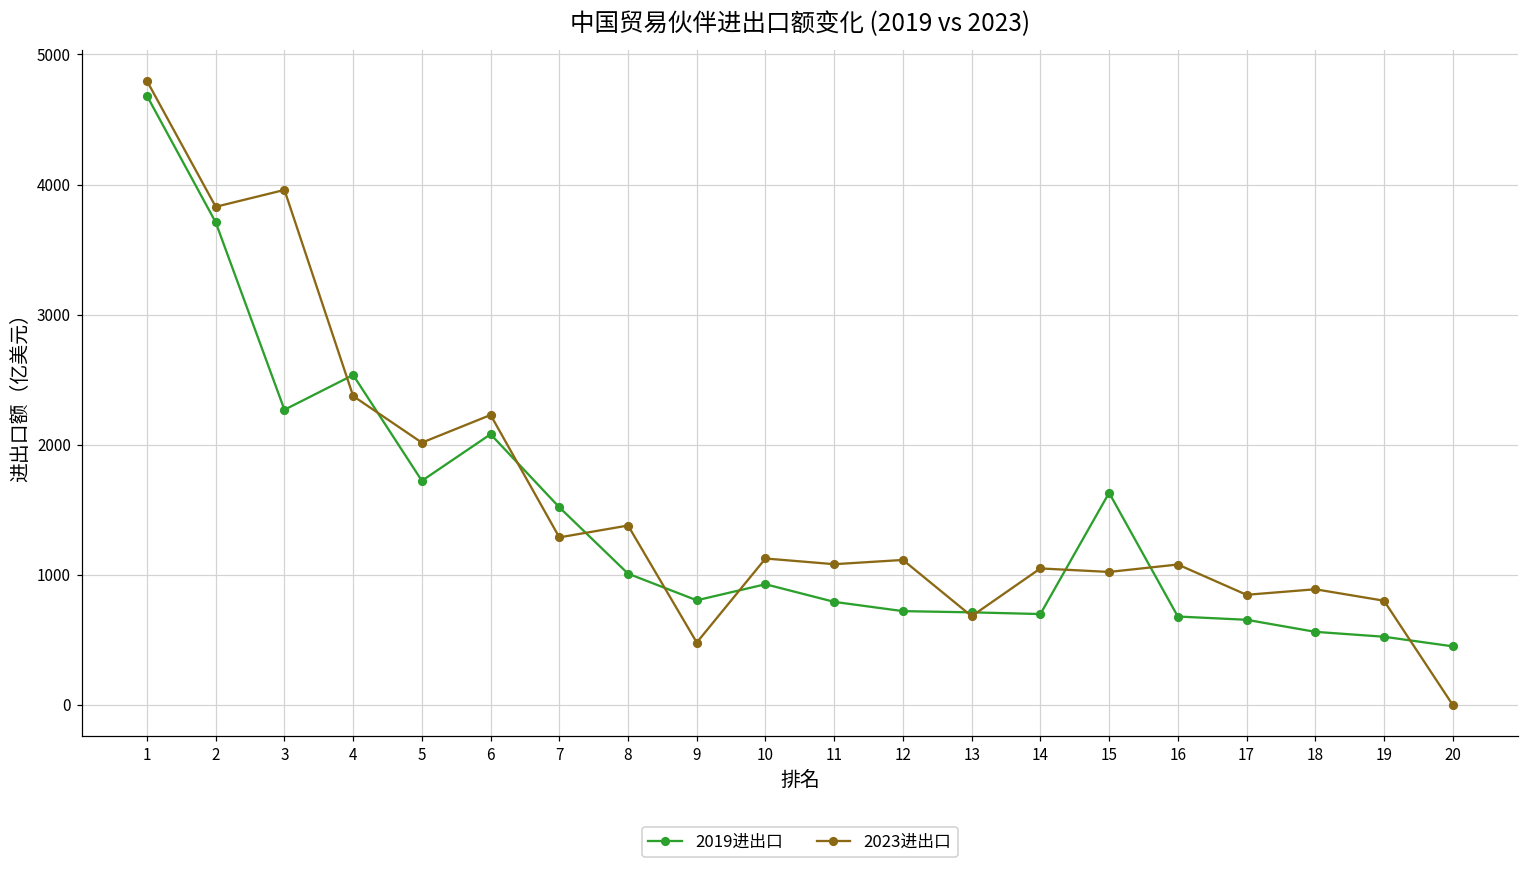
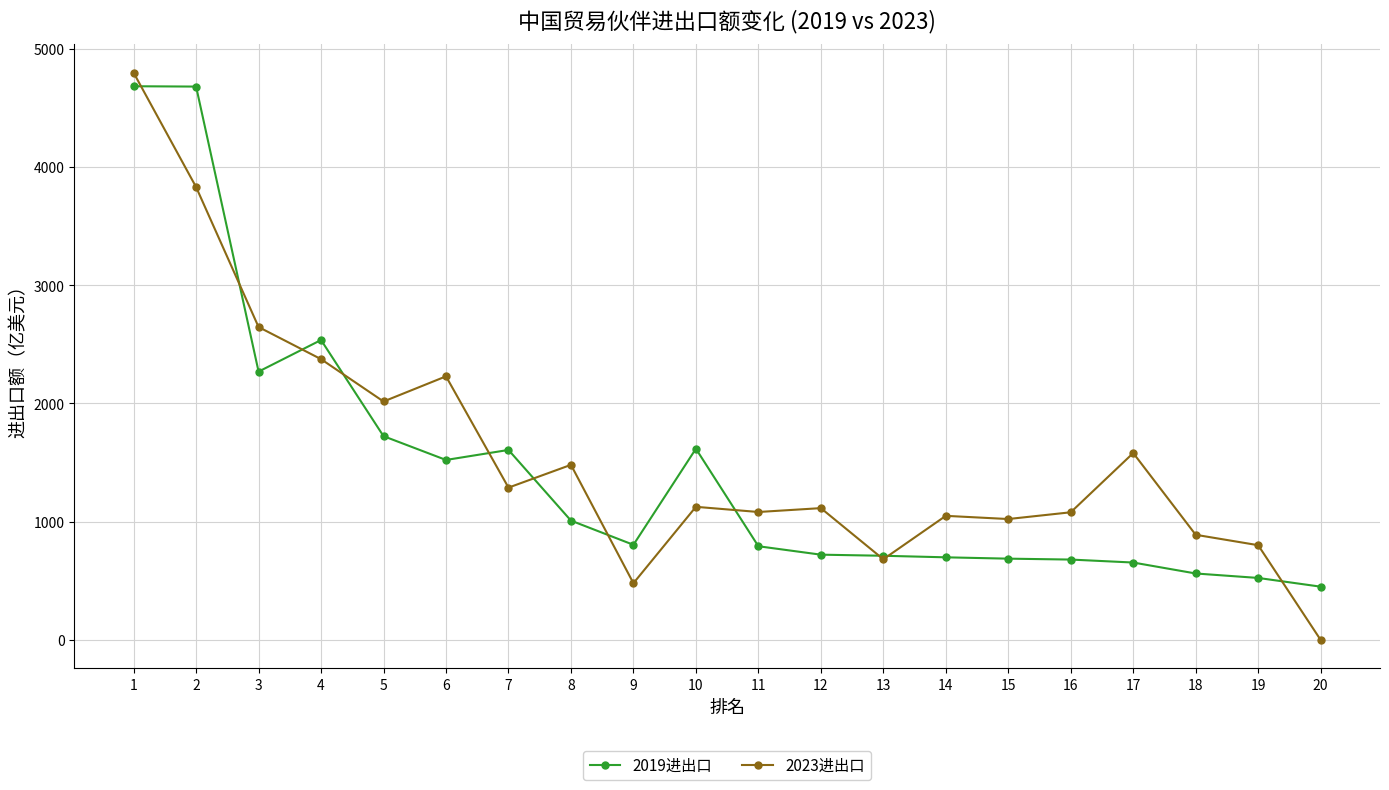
  {
    "2019进出口": {
      "1": 4680,
-     "2": 3710,
+     "2": 4680,
      "3": 2270,
      "4": 2540,
      "5": 1720,
-     "6": 2080,
-     "7": 1520,
+     "6": 1520,
+     "7": 1610,
      "8": 1010,
      "9": 800,
-     "10": 930,
+     "10": 1620,
      "11": 790,
      "12": 720,
      "13": 710,
      "14": 700,
-     "15": 1630,
+     "15": 690,
      "16": 680,
      "17": 650,
      "18": 560,
      "19": 520,
      "20": 450
    },
    "2023进出口": {
      "1": 4800,
      "2": 3830,
-     "3": 3960,
+     "3": 2650,
      "4": 2370,
      "5": 2020,
      "6": 2230,
      "7": 1290,
-     "8": 1380,
+     "8": 1480,
      "9": 480,
      "10": 1130,
      "11": 1080,
      "12": 1110,
      "13": 680,
      "14": 1050,
      "15": 1020,
      "16": 1080,
-     "17": 850,
+     "17": 1580,
      "18": 890,
      "19": 800,
      "20": 0
    }
  }
